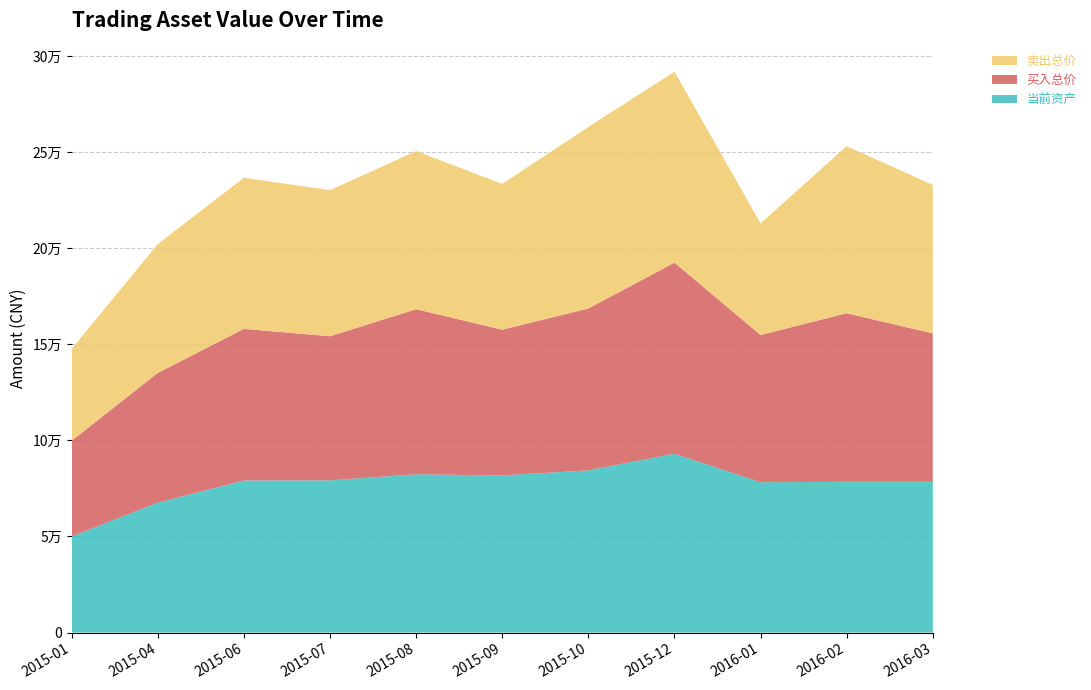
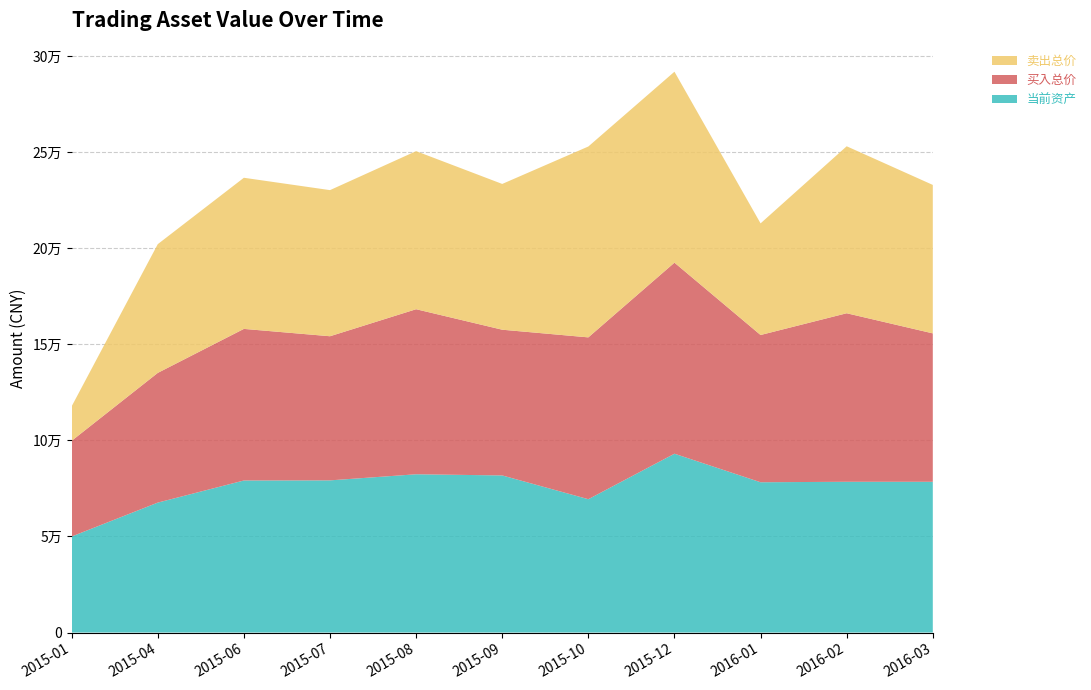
  {
    "当前资产": {
      "2015-01": "5.0万",
      "2015-04": "6.8万",
      "2015-06": "7.9万",
      "2015-07": "7.9万",
      "2015-08": "8.2万",
      "2015-09": "8.2万",
-     "2015-10": "8.4万",
+     "2015-10": "6.9万",
      "2015-12": "9.3万",
      "2016-01": "7.8万",
      "2016-02": "7.8万",
      "2016-03": "7.8万"
    },
    "买入总价": {
      "2015-01": "5.0万",
      "2015-04": "6.8万",
      "2015-06": "7.9万",
      "2015-07": "7.5万",
      "2015-08": "8.6万",
      "2015-09": "7.6万",
      "2015-10": "8.4万",
      "2015-12": "9.9万",
      "2016-01": "7.7万",
      "2016-02": "8.8万",
      "2016-03": "7.7万"
    },
    "卖出总价": {
-     "2015-01": "4.8万",
+     "2015-01": "1.8万",
      "2015-04": "6.7万",
      "2015-06": "7.9万",
      "2015-07": "7.6万",
      "2015-08": "8.2万",
      "2015-09": "7.6万",
-     "2015-10": "9.5万",
+     "2015-10": "9.9万",
      "2015-12": "9.9万",
      "2016-01": "5.8万",
      "2016-02": "8.7万",
      "2016-03": "7.7万"
    }
  }
